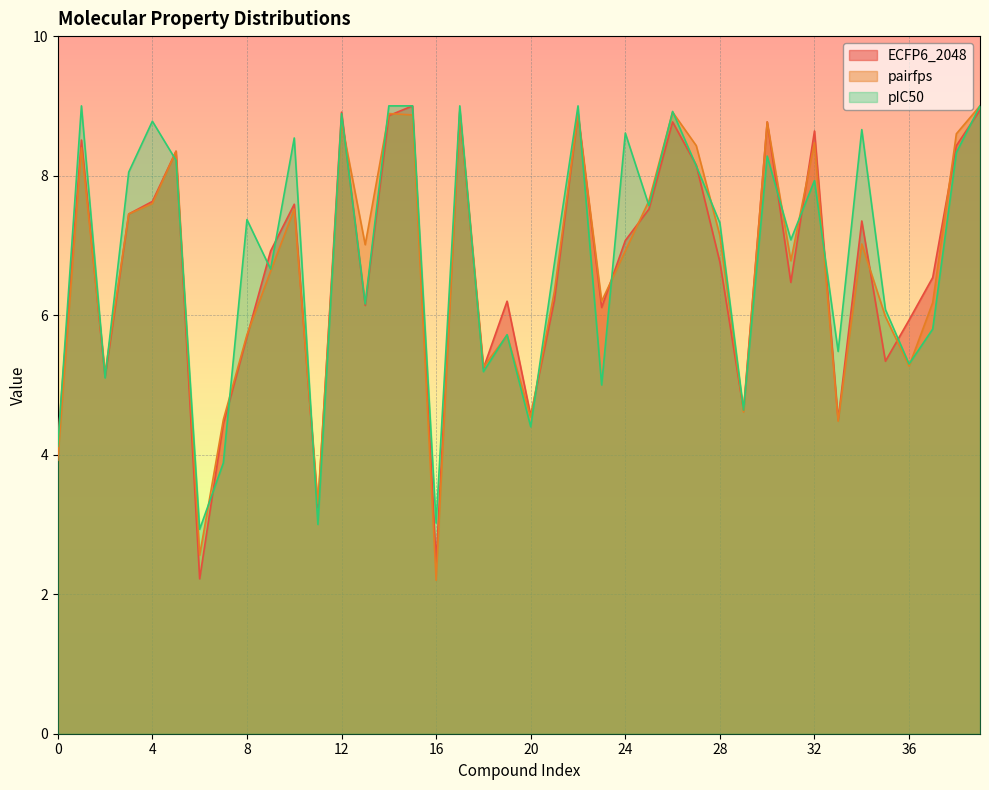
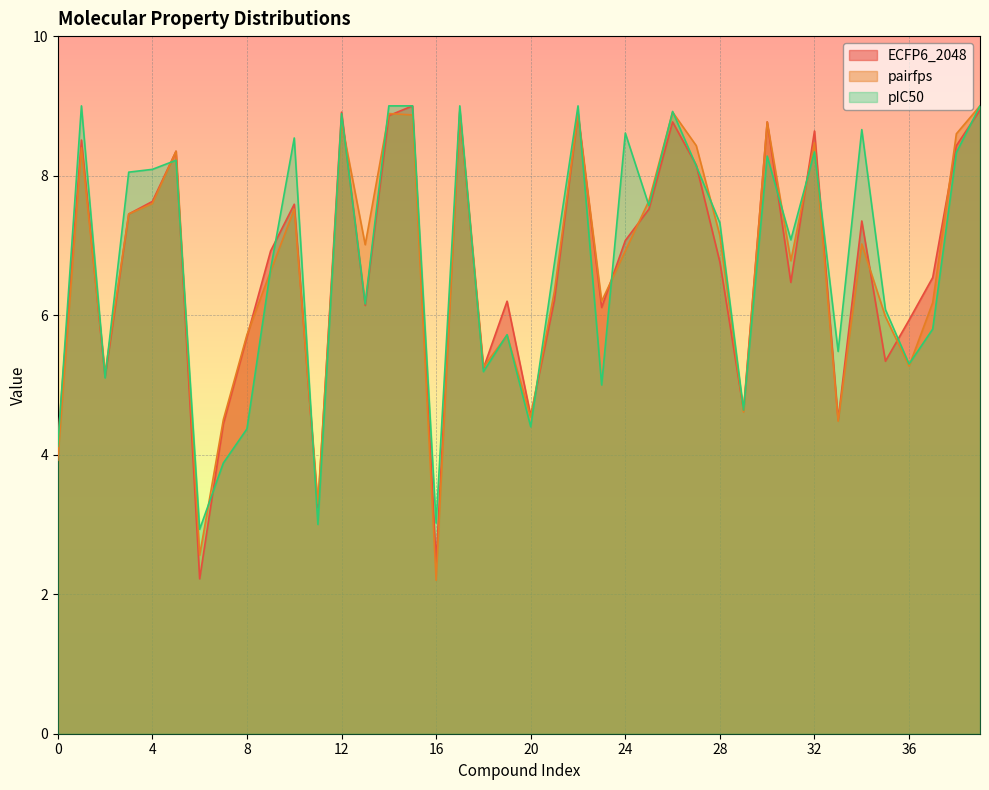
  {
    "pIC50": {
      "0": 4.1,
-     "4": 8.8,
-     "8": 7.4,
+     "4": 8.1,
+     "8": 4.4,
      "16": 3.0,
      "20": 4.4,
      "24": 8.6,
      "28": 7.3,
-     "32": 7.9
+     "32": 8.3
    }
  }
